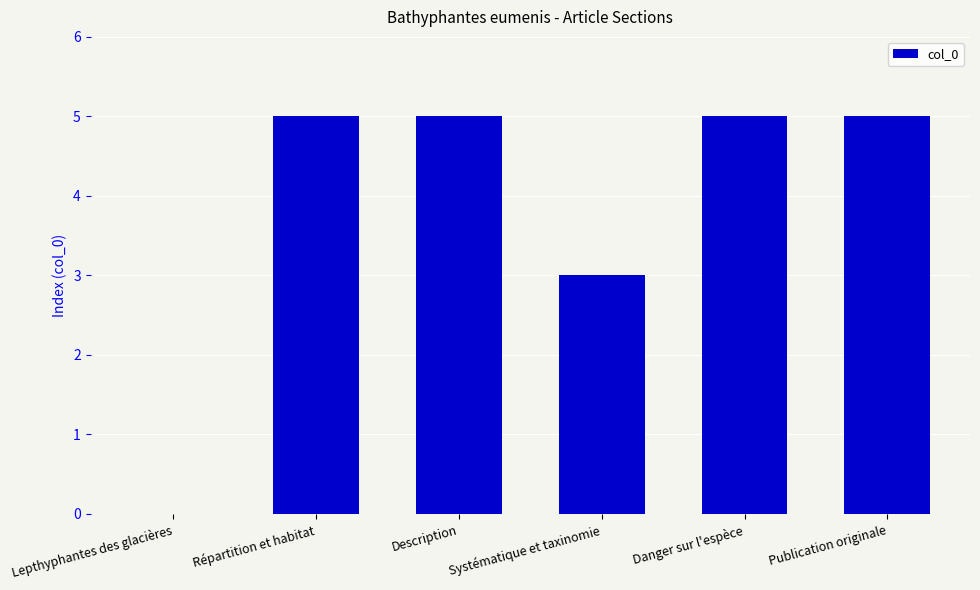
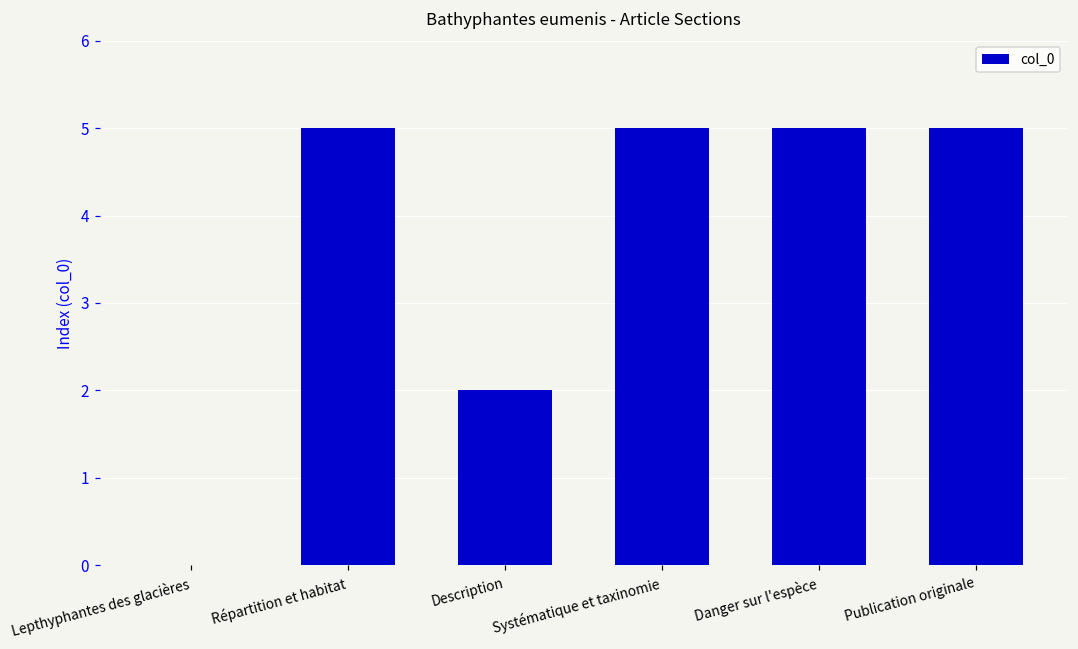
  {
    "Lepthyphantes des glacières": 0,
    "Répartition et habitat": 5,
-   "Description": 5,
-   "Systématique et taxinomie": 3,
+   "Description": 2,
+   "Systématique et taxinomie": 5,
    "Danger sur l'espèce": 5,
    "Publication originale": 5
  }
